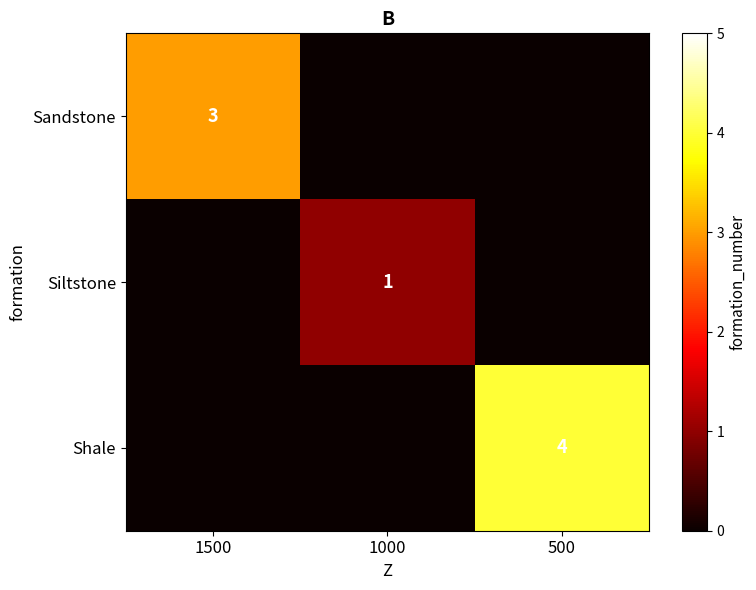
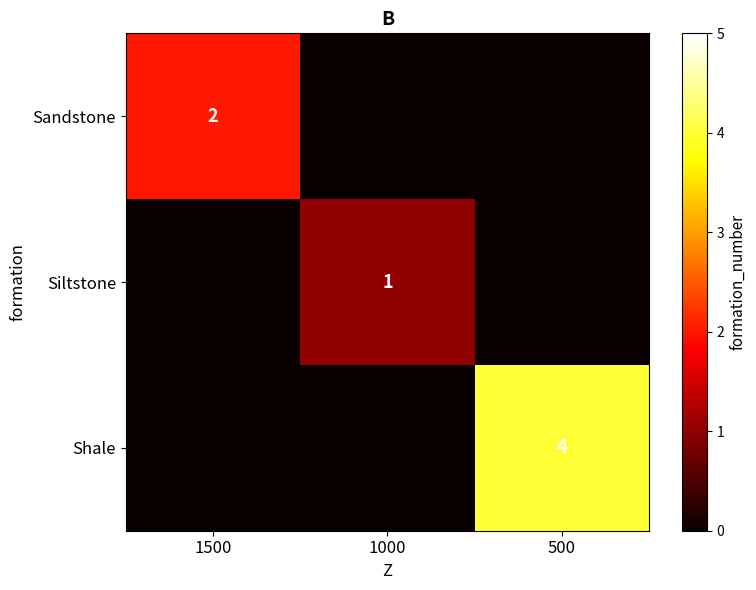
  {
    "Sandstone": {
-     "1500": 3
+     "1500": 2
    },
    "Siltstone": {
      "1000": 1
    },
    "Shale": {
      "500": 4
    }
  }
